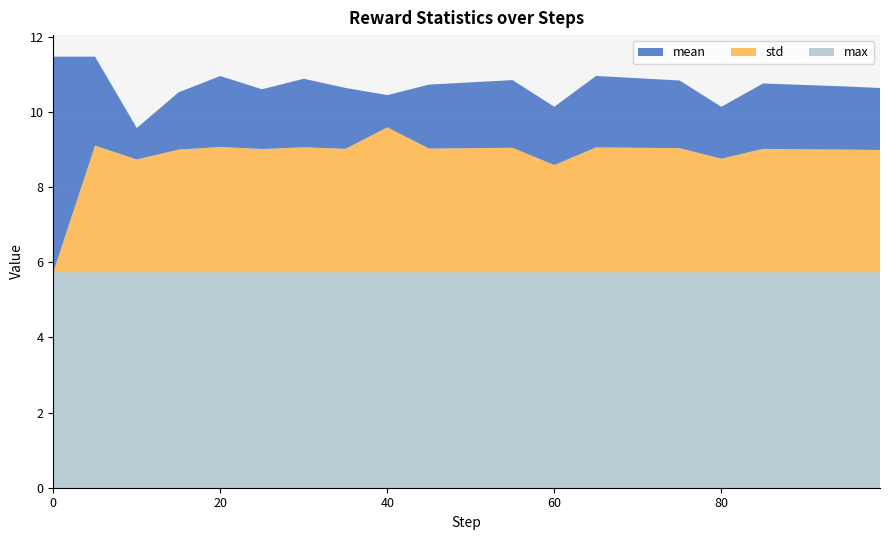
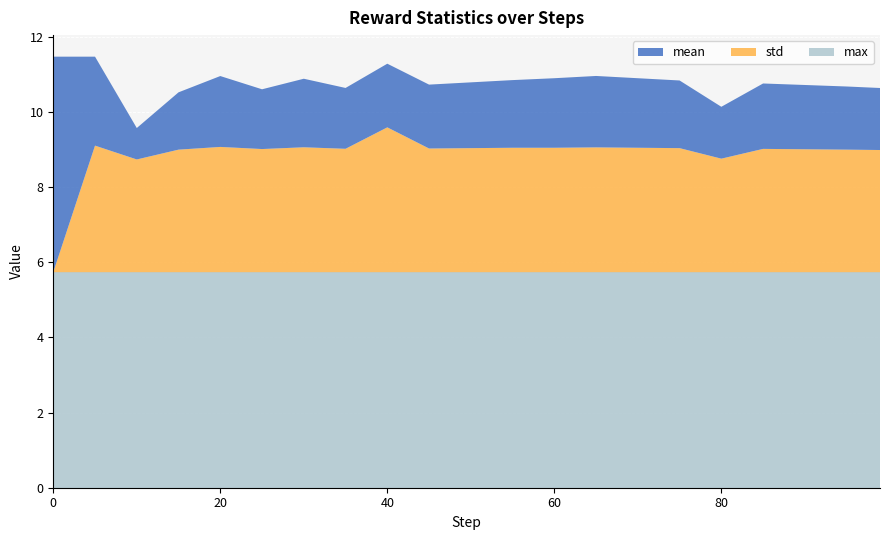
  {
    "max": {
      "20": 5.7,
      "40": 5.7,
      "60": 5.7,
      "80": 5.7
    },
    "std": {
      "20": 3.3,
      "40": 3.9,
-     "60": 2.9,
+     "60": 3.3,
      "80": 3.0
    },
    "mean": {
      "0": 5.7,
      "20": 1.9,
-     "40": 0.9,
-     "60": 1.6,
+     "40": 1.7,
+     "60": 1.8,
      "80": 1.4
    }
  }
